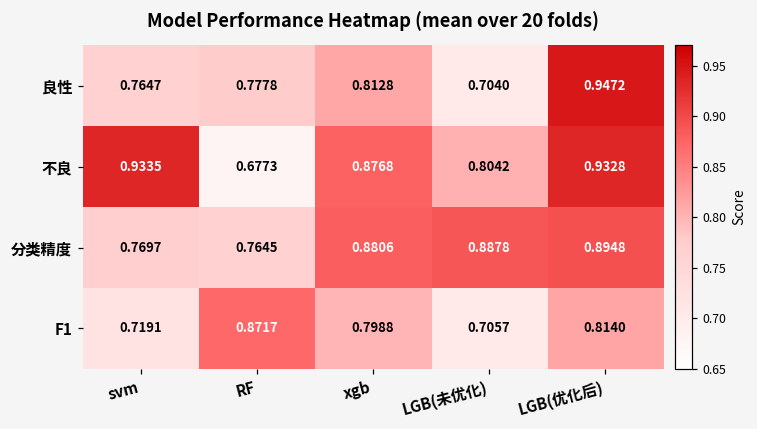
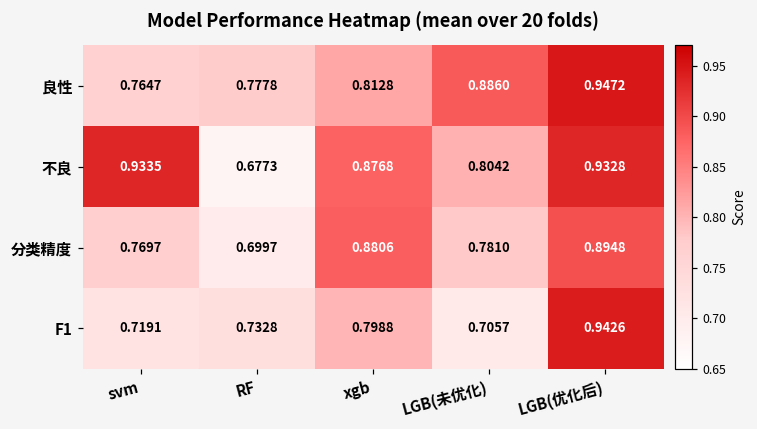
  {
    "良性": {
      "svm": 0.7647,
      "RF": 0.7778,
      "xgb": 0.8128,
-     "LGB(未优化)": 0.7040,
+     "LGB(未优化)": 0.8860,
      "LGB(优化后)": 0.9472
    },
    "不良": {
      "svm": 0.9335,
      "RF": 0.6773,
      "xgb": 0.8768,
      "LGB(未优化)": 0.8042,
      "LGB(优化后)": 0.9328
    },
    "分类精度": {
      "svm": 0.7697,
-     "RF": 0.7645,
+     "RF": 0.6997,
      "xgb": 0.8806,
-     "LGB(未优化)": 0.8878,
+     "LGB(未优化)": 0.7810,
      "LGB(优化后)": 0.8948
    },
    "F1": {
      "svm": 0.7191,
-     "RF": 0.8717,
+     "RF": 0.7328,
      "xgb": 0.7988,
      "LGB(未优化)": 0.7057,
-     "LGB(优化后)": 0.8140
+     "LGB(优化后)": 0.9426
    }
  }
